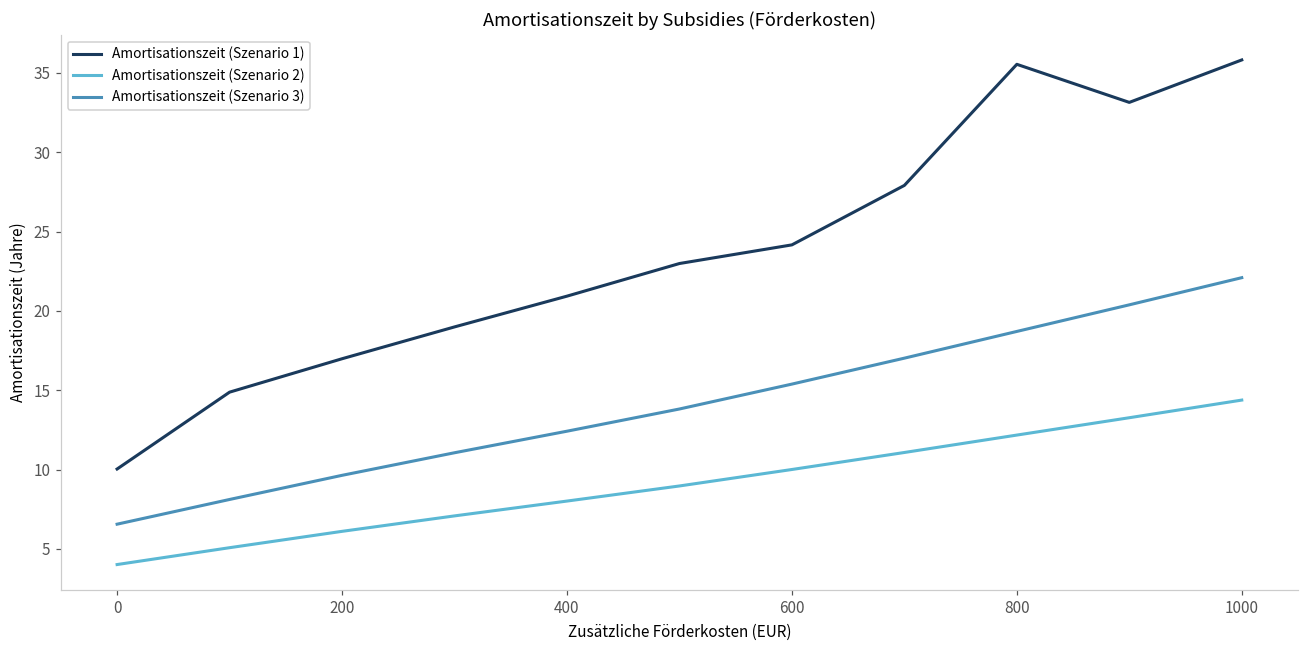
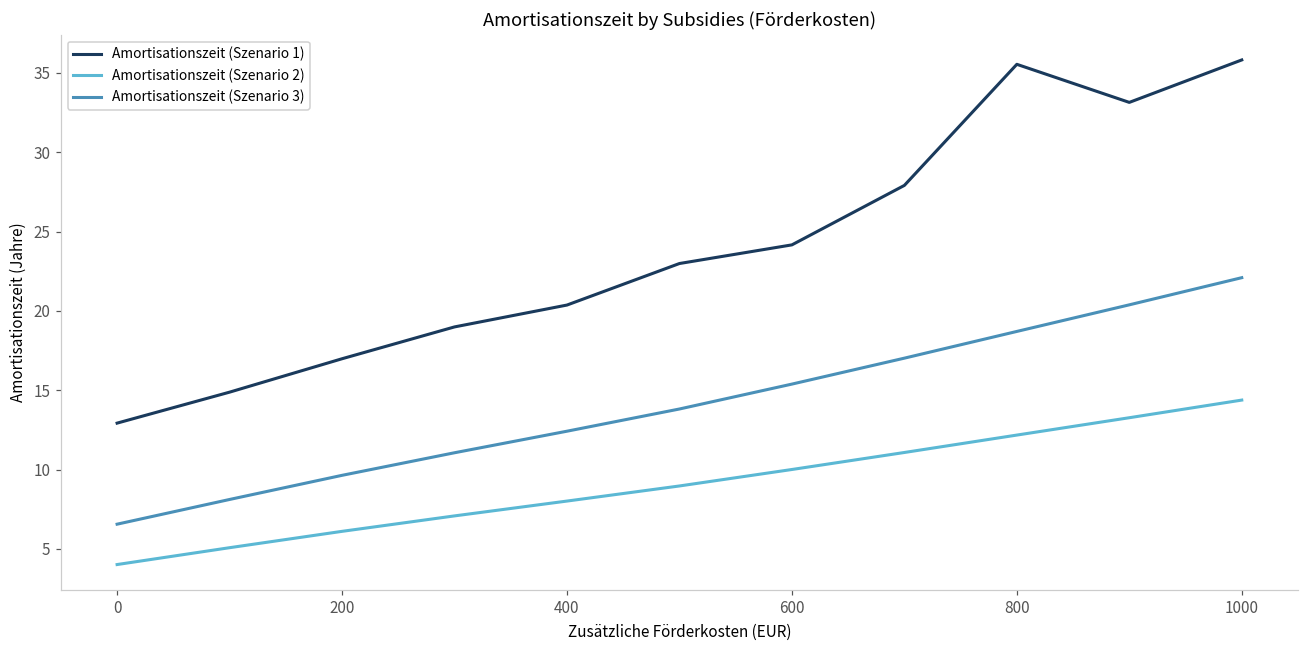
  {
    "Amortisationszeit (Szenario 1)": {
-     "0": 10.0,
+     "0": 12.9,
      "200": 17.0,
-     "400": 20.9,
+     "400": 20.4,
      "600": 24.2,
      "800": 35.5,
      "1000": 35.8
    }
  }
